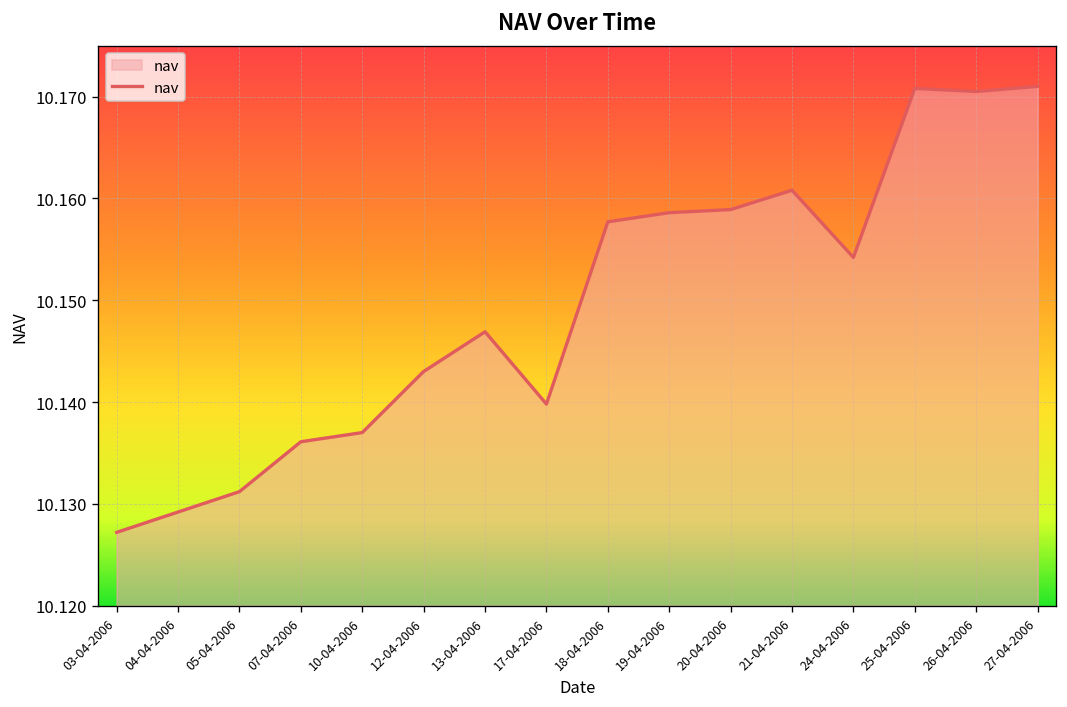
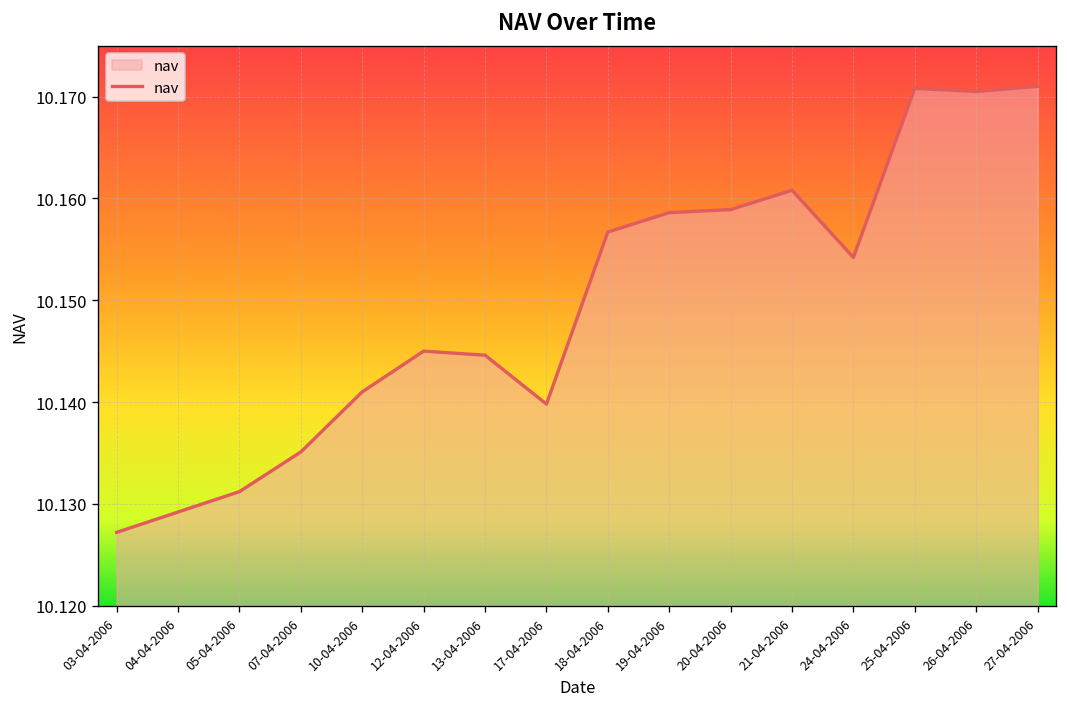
  {
    "03-04-2006": 10.127,
    "04-04-2006": 10.129,
    "05-04-2006": 10.131,
-   "07-04-2006": 10.136,
-   "10-04-2006": 10.137,
-   "12-04-2006": 10.143,
-   "13-04-2006": 10.147,
+   "07-04-2006": 10.135,
+   "10-04-2006": 10.141,
+   "12-04-2006": 10.145,
+   "13-04-2006": 10.145,
    "17-04-2006": 10.140,
-   "18-04-2006": 10.158,
+   "18-04-2006": 10.157,
    "19-04-2006": 10.159,
    "20-04-2006": 10.159,
    "21-04-2006": 10.161,
    "24-04-2006": 10.154,
    "25-04-2006": 10.171,
    "26-04-2006": 10.171,
    "27-04-2006": 10.171
  }
